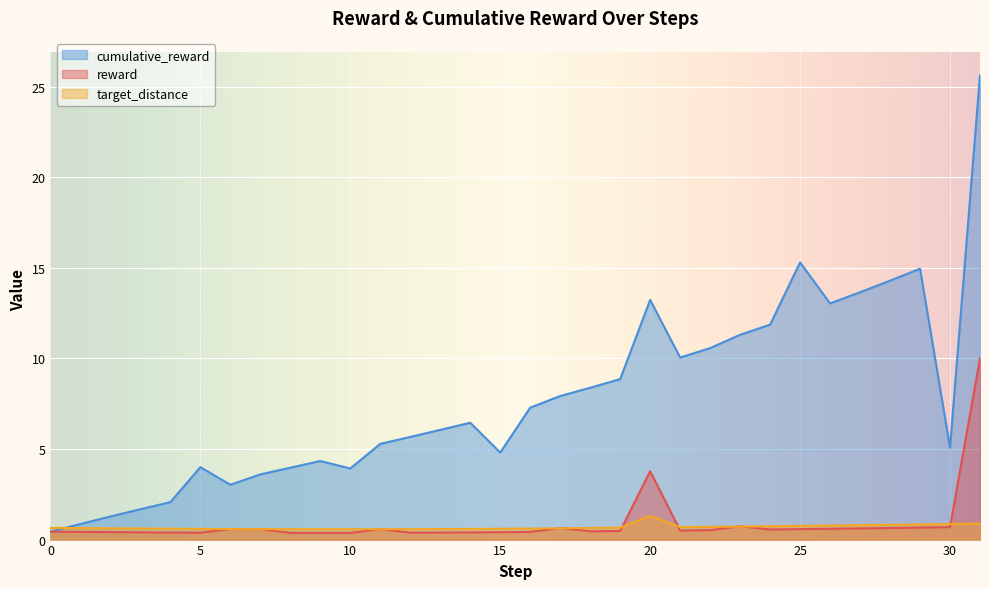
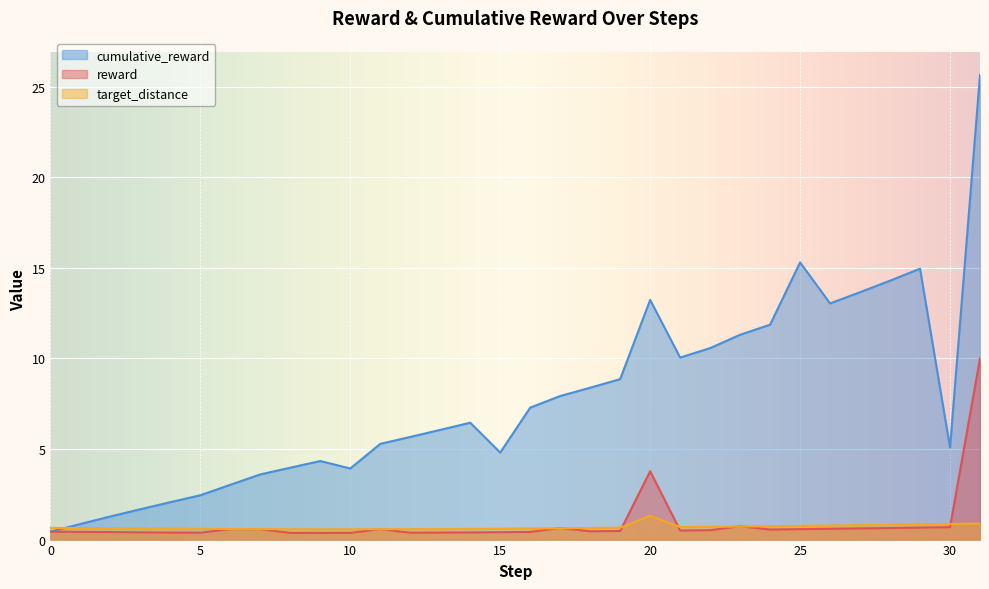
  {
    "cumulative_reward": {
-     "5": 4.0,
+     "5": 2.4,
      "10": 3.9,
      "15": 4.8,
      "20": 13.2,
      "25": 15.3,
      "30": 5.1
    },
    "reward": {
      "5": 0.4,
      "10": 0.4,
      "15": 0.4,
      "20": 3.8,
      "25": 0.6,
      "30": 0.7
    },
    "target_distance": {
      "0": 0.6,
      "5": 0.6,
      "10": 0.6,
      "15": 0.6,
      "20": 1.3,
      "25": 0.8,
      "30": 0.9
    }
  }
